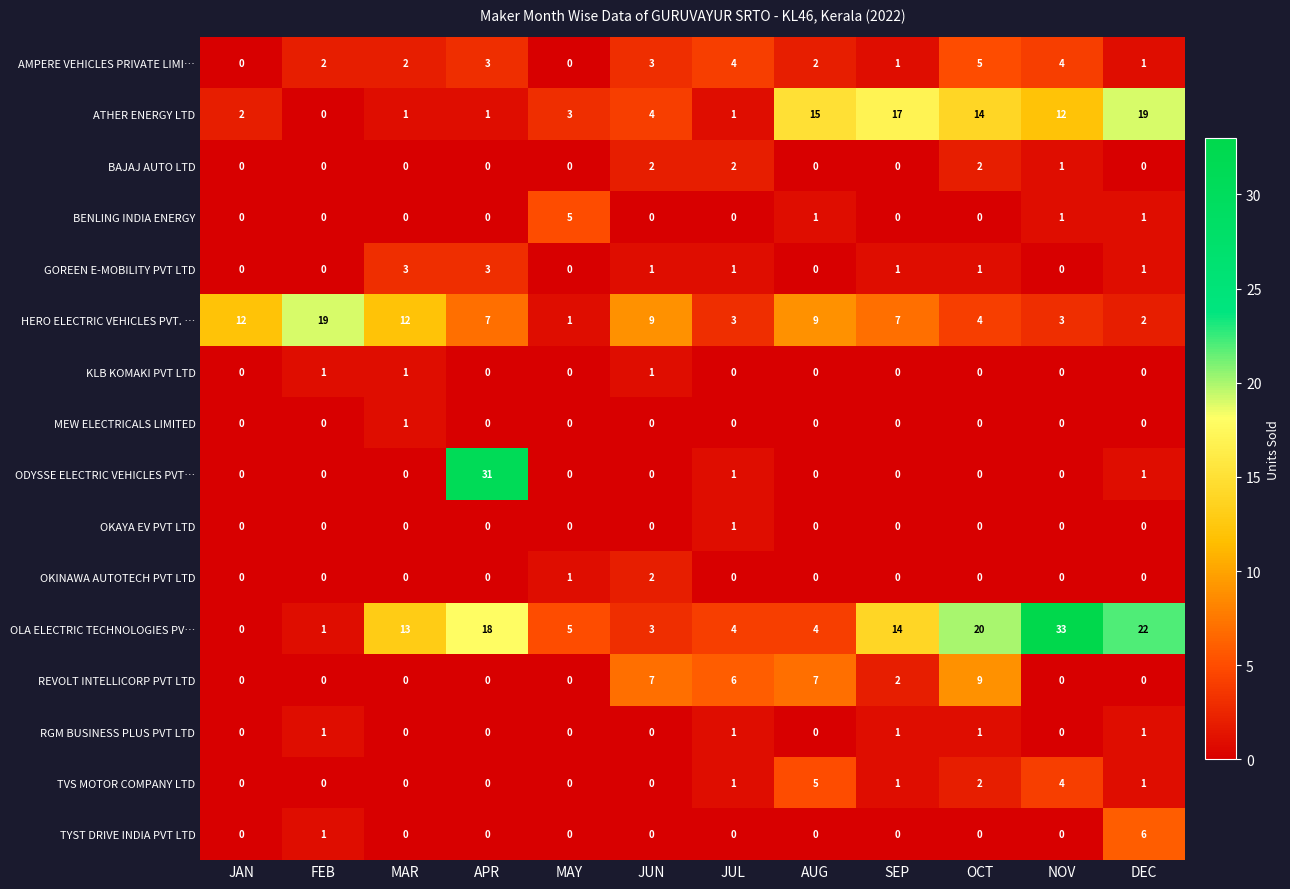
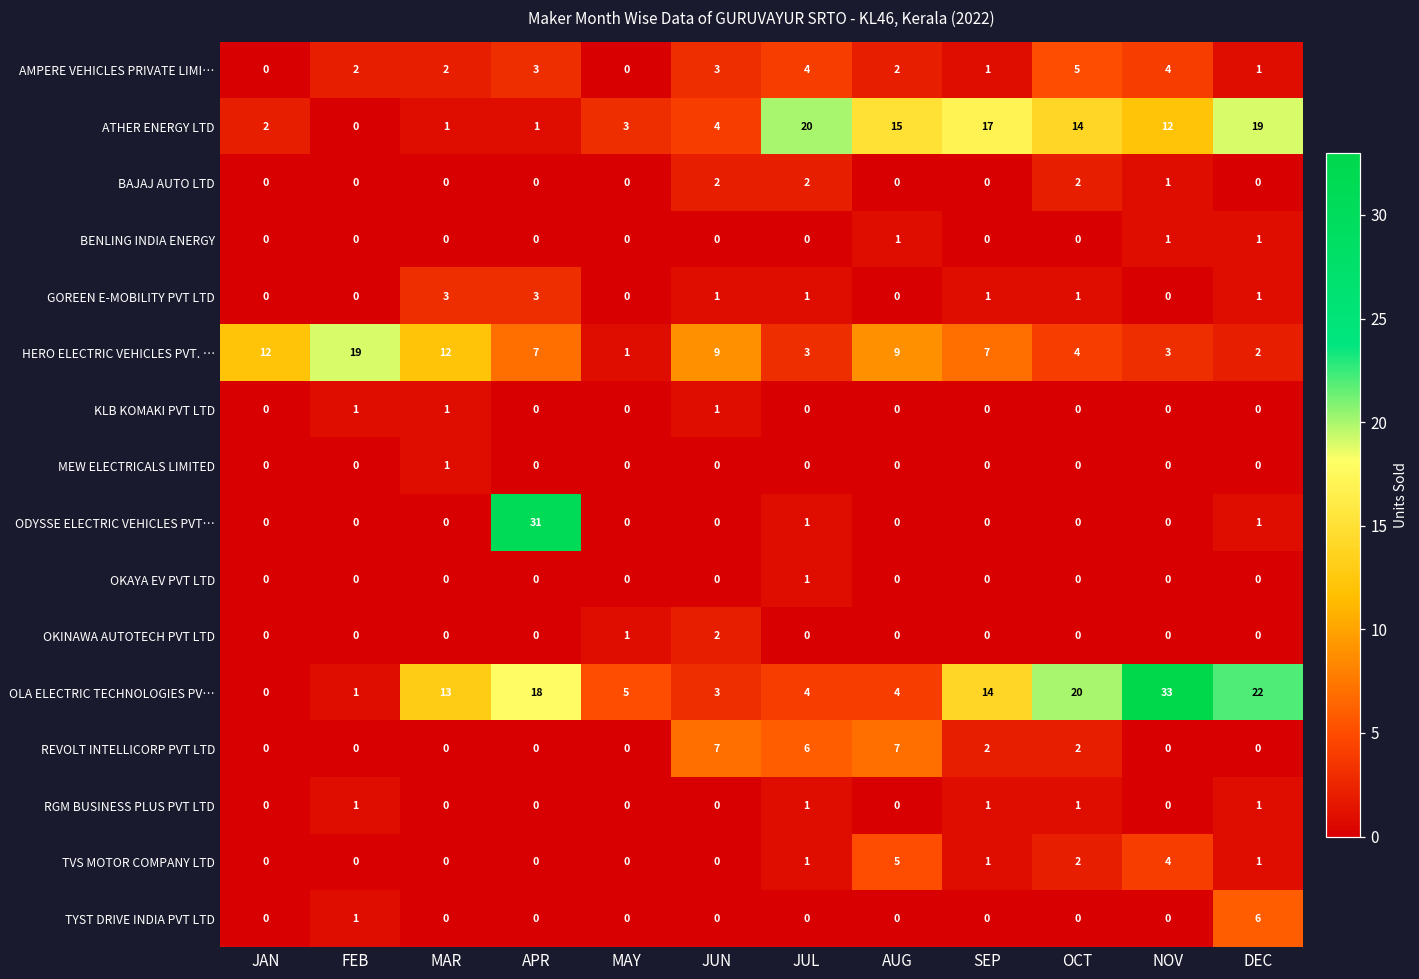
  {
    "AMPERE VEHICLES PRIVATE LIMI…": {
      "JAN": 0,
      "FEB": 2,
      "MAR": 2,
      "APR": 3,
      "MAY": 0,
      "JUN": 3,
      "JUL": 4,
      "AUG": 2,
      "SEP": 1,
      "OCT": 5,
      "NOV": 4,
      "DEC": 1
    },
    "ATHER ENERGY LTD": {
      "JAN": 2,
      "FEB": 0,
      "MAR": 1,
      "APR": 1,
      "MAY": 3,
      "JUN": 4,
-     "JUL": 1,
+     "JUL": 20,
      "AUG": 15,
      "SEP": 17,
      "OCT": 14,
      "NOV": 12,
      "DEC": 19
    },
    "BAJAJ AUTO LTD": {
      "JAN": 0,
      "FEB": 0,
      "MAR": 0,
      "APR": 0,
      "MAY": 0,
      "JUN": 2,
      "JUL": 2,
      "AUG": 0,
      "SEP": 0,
      "OCT": 2,
      "NOV": 1,
      "DEC": 0
    },
    "BENLING INDIA ENERGY": {
      "JAN": 0,
      "FEB": 0,
      "MAR": 0,
      "APR": 0,
-     "MAY": 5,
+     "MAY": 0,
      "JUN": 0,
      "JUL": 0,
      "AUG": 1,
      "SEP": 0,
      "OCT": 0,
      "NOV": 1,
      "DEC": 1
    },
    "GOREEN E-MOBILITY PVT LTD": {
      "JAN": 0,
      "FEB": 0,
      "MAR": 3,
      "APR": 3,
      "MAY": 0,
      "JUN": 1,
      "JUL": 1,
      "AUG": 0,
      "SEP": 1,
      "OCT": 1,
      "NOV": 0,
      "DEC": 1
    },
    "HERO ELECTRIC VEHICLES PVT. …": {
      "JAN": 12,
      "FEB": 19,
      "MAR": 12,
      "APR": 7,
      "MAY": 1,
      "JUN": 9,
      "JUL": 3,
      "AUG": 9,
      "SEP": 7,
      "OCT": 4,
      "NOV": 3,
      "DEC": 2
    },
    "KLB KOMAKI PVT LTD": {
      "JAN": 0,
      "FEB": 1,
      "MAR": 1,
      "APR": 0,
      "MAY": 0,
      "JUN": 1,
      "JUL": 0,
      "AUG": 0,
      "SEP": 0,
      "OCT": 0,
      "NOV": 0,
      "DEC": 0
    },
    "MEW ELECTRICALS LIMITED": {
      "JAN": 0,
      "FEB": 0,
      "MAR": 1,
      "APR": 0,
      "MAY": 0,
      "JUN": 0,
      "JUL": 0,
      "AUG": 0,
      "SEP": 0,
      "OCT": 0,
      "NOV": 0,
      "DEC": 0
    },
    "ODYSSE ELECTRIC VEHICLES PVT…": {
      "JAN": 0,
      "FEB": 0,
      "MAR": 0,
      "APR": 31,
      "MAY": 0,
      "JUN": 0,
      "JUL": 1,
      "AUG": 0,
      "SEP": 0,
      "OCT": 0,
      "NOV": 0,
      "DEC": 1
    },
    "OKAYA EV PVT LTD": {
      "JAN": 0,
      "FEB": 0,
      "MAR": 0,
      "APR": 0,
      "MAY": 0,
      "JUN": 0,
      "JUL": 1,
      "AUG": 0,
      "SEP": 0,
      "OCT": 0,
      "NOV": 0,
      "DEC": 0
    },
    "OKINAWA AUTOTECH PVT LTD": {
      "JAN": 0,
      "FEB": 0,
      "MAR": 0,
      "APR": 0,
      "MAY": 1,
      "JUN": 2,
      "JUL": 0,
      "AUG": 0,
      "SEP": 0,
      "OCT": 0,
      "NOV": 0,
      "DEC": 0
    },
    "OLA ELECTRIC TECHNOLOGIES PV…": {
      "JAN": 0,
      "FEB": 1,
      "MAR": 13,
      "APR": 18,
      "MAY": 5,
      "JUN": 3,
      "JUL": 4,
      "AUG": 4,
      "SEP": 14,
      "OCT": 20,
      "NOV": 33,
      "DEC": 22
    },
    "REVOLT INTELLICORP PVT LTD": {
      "JAN": 0,
      "FEB": 0,
      "MAR": 0,
      "APR": 0,
      "MAY": 0,
      "JUN": 7,
      "JUL": 6,
      "AUG": 7,
      "SEP": 2,
-     "OCT": 9,
+     "OCT": 2,
      "NOV": 0,
      "DEC": 0
    },
    "RGM BUSINESS PLUS PVT LTD": {
      "JAN": 0,
      "FEB": 1,
      "MAR": 0,
      "APR": 0,
      "MAY": 0,
      "JUN": 0,
      "JUL": 1,
      "AUG": 0,
      "SEP": 1,
      "OCT": 1,
      "NOV": 0,
      "DEC": 1
    },
    "TVS MOTOR COMPANY LTD": {
      "JAN": 0,
      "FEB": 0,
      "MAR": 0,
      "APR": 0,
      "MAY": 0,
      "JUN": 0,
      "JUL": 1,
      "AUG": 5,
      "SEP": 1,
      "OCT": 2,
      "NOV": 4,
      "DEC": 1
    },
    "TYST DRIVE INDIA PVT LTD": {
      "JAN": 0,
      "FEB": 1,
      "MAR": 0,
      "APR": 0,
      "MAY": 0,
      "JUN": 0,
      "JUL": 0,
      "AUG": 0,
      "SEP": 0,
      "OCT": 0,
      "NOV": 0,
      "DEC": 6
    }
  }
